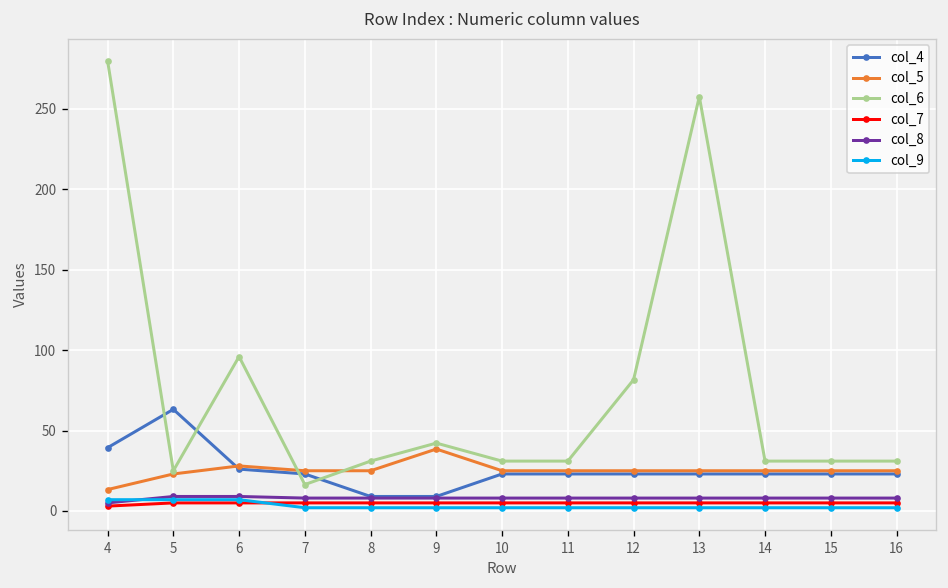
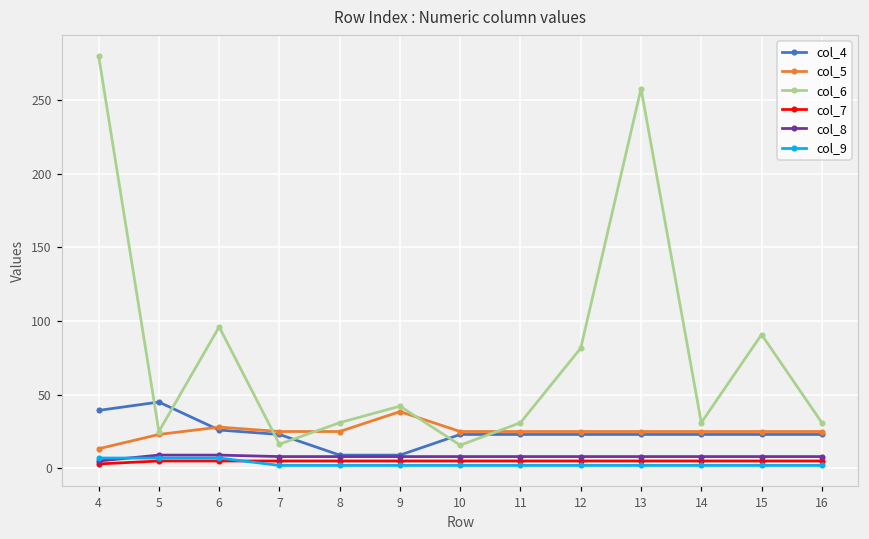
  {
    "col_4": {
      "4": 39,
-     "5": 63,
+     "5": 45,
      "6": 26,
      "7": 23,
      "10": 23,
      "11": 23,
      "12": 23,
      "13": 23,
      "14": 23,
      "15": 23,
      "16": 23
    },
    "col_5": {
      "4": 13,
      "5": 23,
      "6": 28,
      "7": 25,
      "8": 25,
      "9": 39,
      "10": 25,
      "11": 25,
      "12": 25,
      "13": 25,
      "14": 25,
      "15": 25,
      "16": 25
    },
    "col_6": {
      "4": 280,
      "5": 25,
      "6": 96,
      "7": 16,
      "8": 31,
      "9": 42,
-     "10": 31,
+     "10": 16,
      "11": 31,
      "12": 82,
      "13": 258,
      "14": 31,
-     "15": 31,
+     "15": 91,
      "16": 31
    },
    "col_7": {
      "4": 3,
      "5": 5,
      "6": 5,
      "7": 5,
      "8": 5,
      "9": 5,
      "10": 5,
      "11": 5,
      "12": 5,
      "13": 5,
      "14": 5,
      "15": 5,
      "16": 5
    },
    "col_8": {
      "4": 5,
      "5": 9,
      "6": 9,
      "7": 8,
      "10": 8,
      "11": 8,
      "12": 8,
      "13": 8,
      "14": 8,
      "15": 8,
      "16": 8
    },
    "col_9": {
      "4": 7,
      "5": 7,
      "6": 7,
      "7": 2,
      "8": 2,
      "9": 2,
      "10": 2,
      "11": 2,
      "12": 2,
      "13": 2,
      "14": 2,
      "15": 2,
      "16": 2
    }
  }
